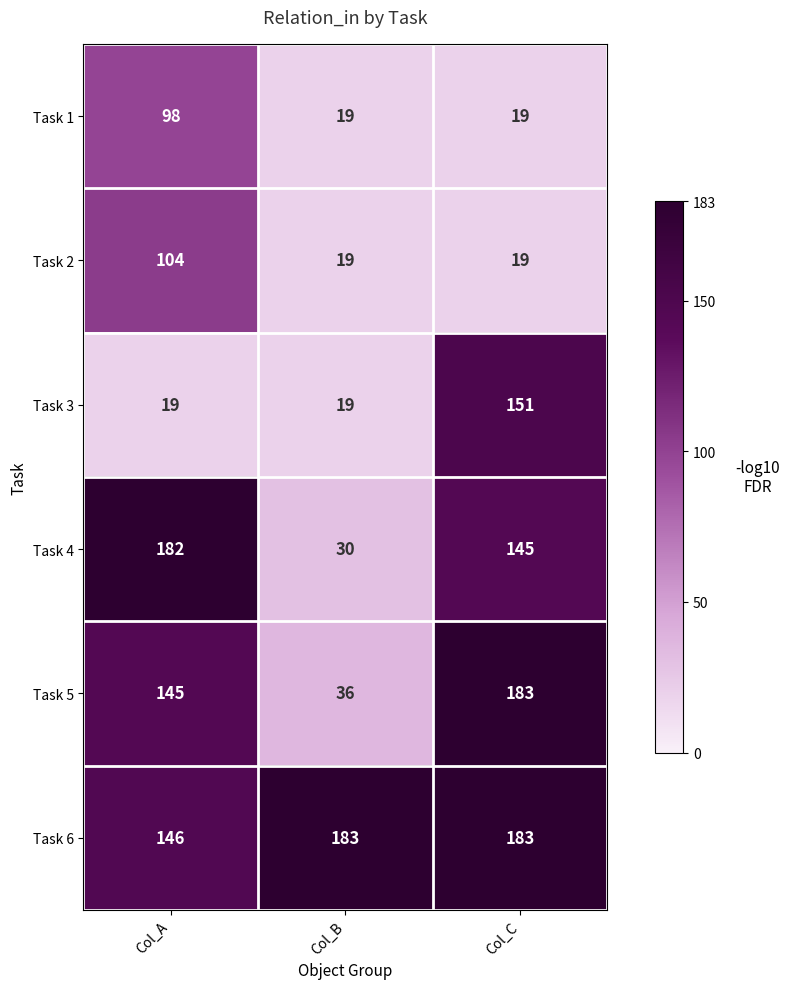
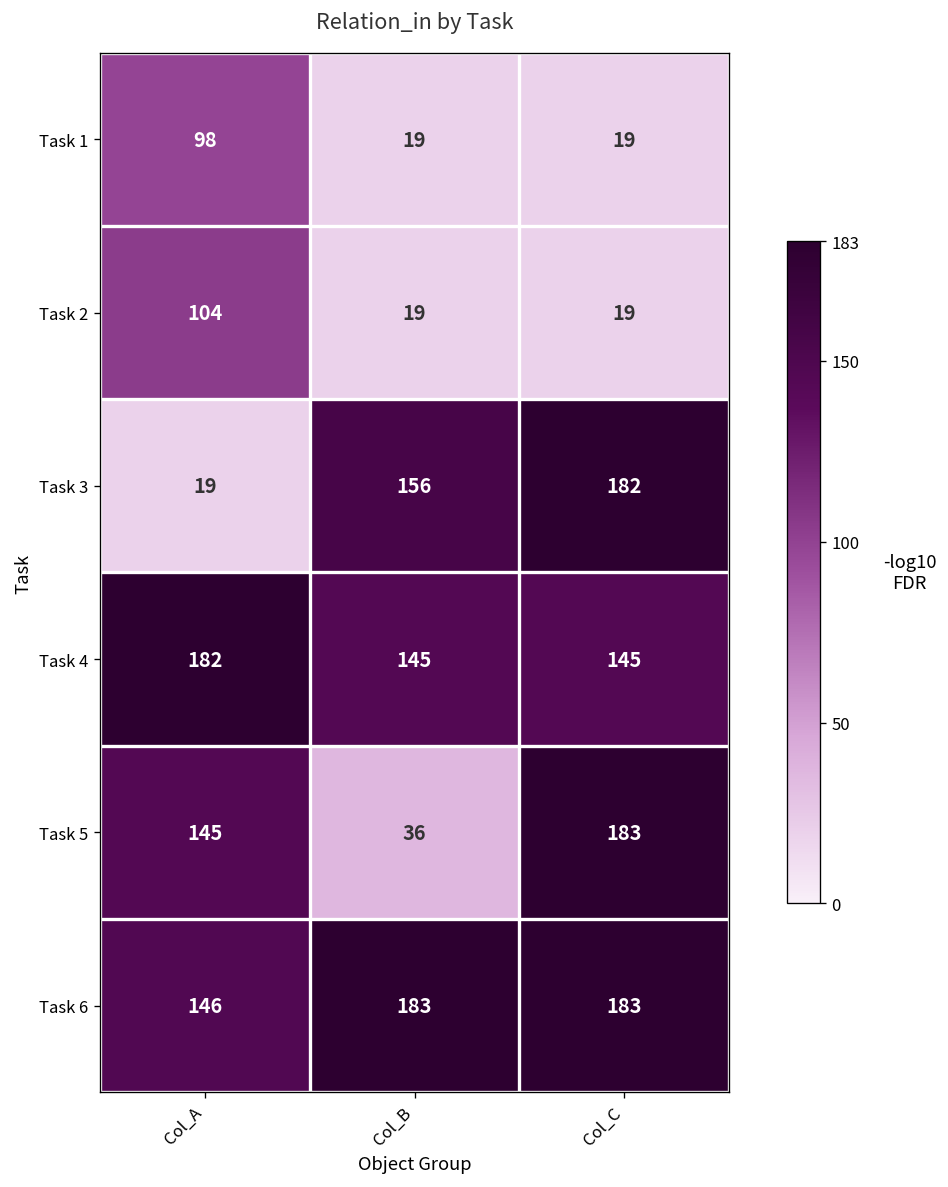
  {
    "Task 1": {
      "Col_A": 98,
      "Col_B": 19,
      "Col_C": 19
    },
    "Task 2": {
      "Col_A": 104,
      "Col_B": 19,
      "Col_C": 19
    },
    "Task 3": {
      "Col_A": 19,
-     "Col_B": 19,
-     "Col_C": 151
+     "Col_B": 156,
+     "Col_C": 182
    },
    "Task 4": {
      "Col_A": 182,
-     "Col_B": 30,
+     "Col_B": 145,
      "Col_C": 145
    },
    "Task 5": {
      "Col_A": 145,
      "Col_B": 36,
      "Col_C": 183
    },
    "Task 6": {
      "Col_A": 146,
      "Col_B": 183,
      "Col_C": 183
    }
  }
